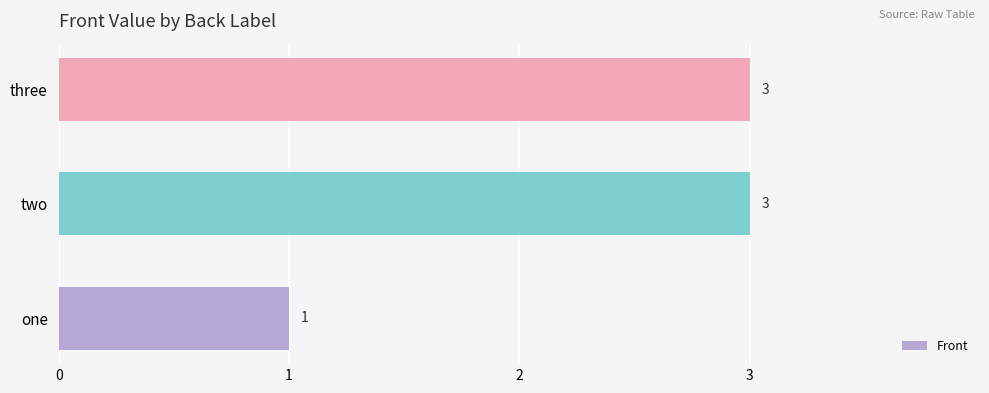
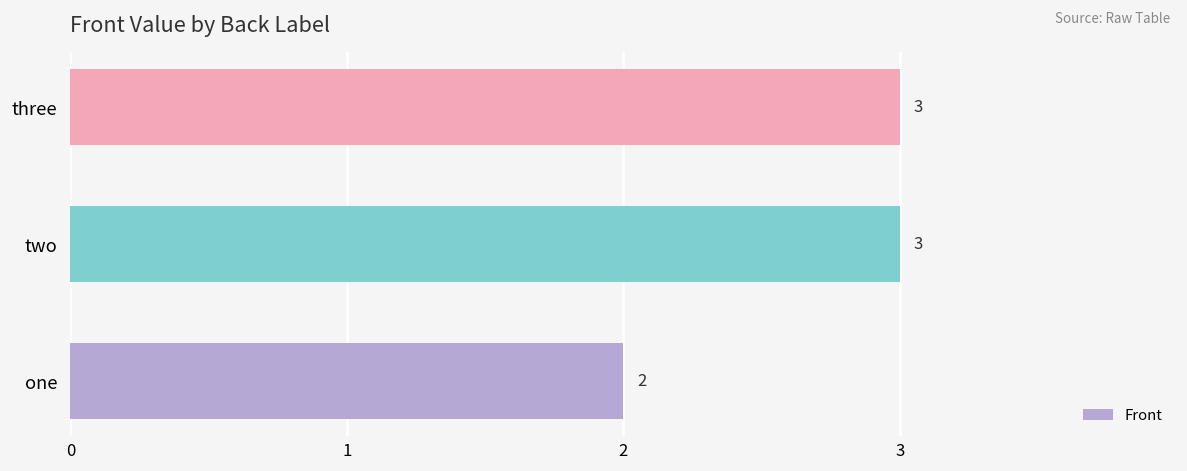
  {
    "three": 3,
    "two": 3,
-   "one": 1
+   "one": 2
  }
